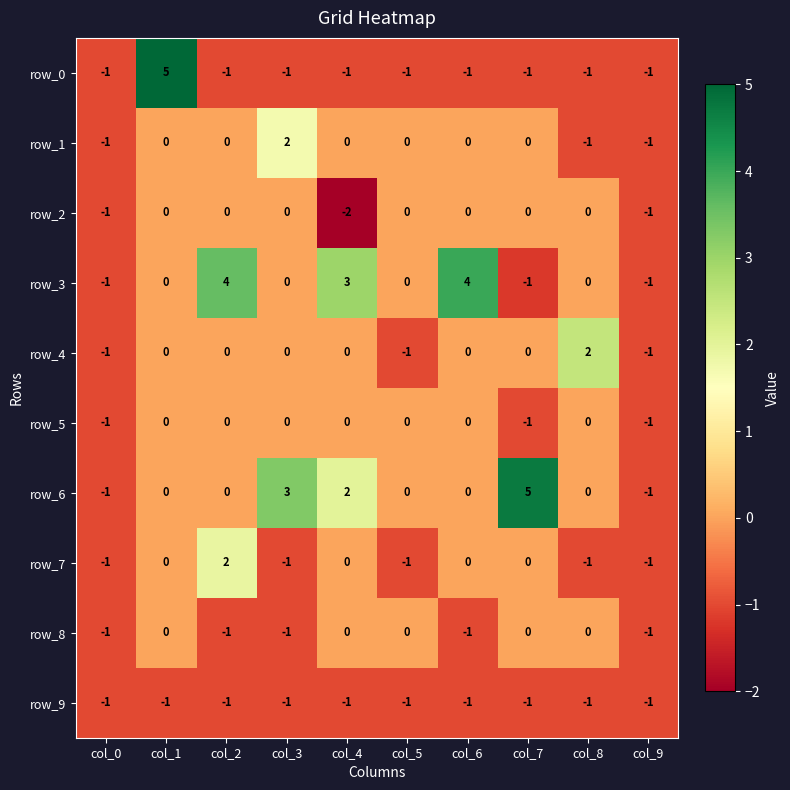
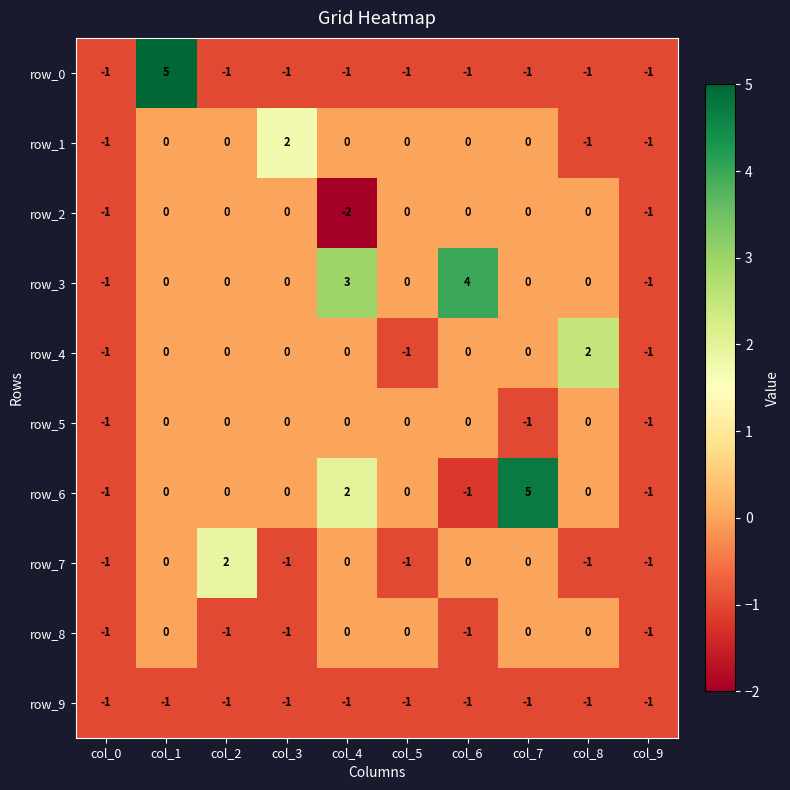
  {
    "row_0": {
      "col_0": -1,
      "col_1": 5,
      "col_2": -1,
      "col_3": -1,
      "col_4": -1,
      "col_5": -1,
      "col_6": -1,
      "col_7": -1,
      "col_8": -1,
      "col_9": -1
    },
    "row_1": {
      "col_0": -1,
      "col_1": 0,
      "col_2": 0,
      "col_3": 2,
      "col_4": 0,
      "col_5": 0,
      "col_6": 0,
      "col_7": 0,
      "col_8": -1,
      "col_9": -1
    },
    "row_2": {
      "col_0": -1,
      "col_1": 0,
      "col_2": 0,
      "col_3": 0,
      "col_4": -2,
      "col_5": 0,
      "col_6": 0,
      "col_7": 0,
      "col_8": 0,
      "col_9": -1
    },
    "row_3": {
      "col_0": -1,
      "col_1": 0,
-     "col_2": 4,
+     "col_2": 0,
      "col_3": 0,
      "col_4": 3,
      "col_5": 0,
      "col_6": 4,
-     "col_7": -1,
+     "col_7": 0,
      "col_8": 0,
      "col_9": -1
    },
    "row_4": {
      "col_0": -1,
      "col_1": 0,
      "col_2": 0,
      "col_3": 0,
      "col_4": 0,
      "col_5": -1,
      "col_6": 0,
      "col_7": 0,
      "col_8": 2,
      "col_9": -1
    },
    "row_5": {
      "col_0": -1,
      "col_1": 0,
      "col_2": 0,
      "col_3": 0,
      "col_4": 0,
      "col_5": 0,
      "col_6": 0,
      "col_7": -1,
      "col_8": 0,
      "col_9": -1
    },
    "row_6": {
      "col_0": -1,
      "col_1": 0,
      "col_2": 0,
-     "col_3": 3,
+     "col_3": 0,
      "col_4": 2,
      "col_5": 0,
-     "col_6": 0,
+     "col_6": -1,
      "col_7": 5,
      "col_8": 0,
      "col_9": -1
    },
    "row_7": {
      "col_0": -1,
      "col_1": 0,
      "col_2": 2,
      "col_3": -1,
      "col_4": 0,
      "col_5": -1,
      "col_6": 0,
      "col_7": 0,
      "col_8": -1,
      "col_9": -1
    },
    "row_8": {
      "col_0": -1,
      "col_1": 0,
      "col_2": -1,
      "col_3": -1,
      "col_4": 0,
      "col_5": 0,
      "col_6": -1,
      "col_7": 0,
      "col_8": 0,
      "col_9": -1
    },
    "row_9": {
      "col_0": -1,
      "col_1": -1,
      "col_2": -1,
      "col_3": -1,
      "col_4": -1,
      "col_5": -1,
      "col_6": -1,
      "col_7": -1,
      "col_8": -1,
      "col_9": -1
    }
  }
